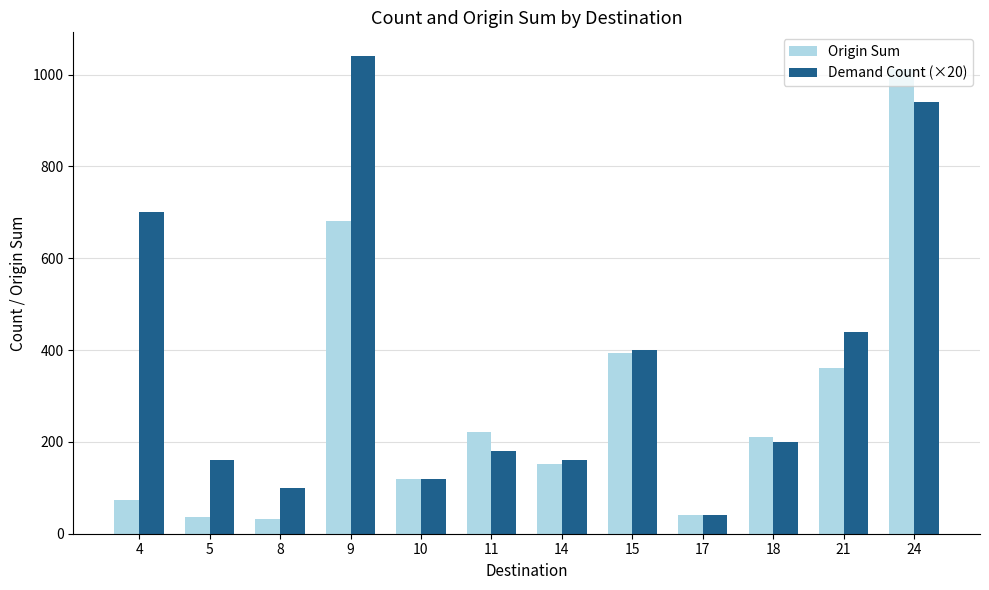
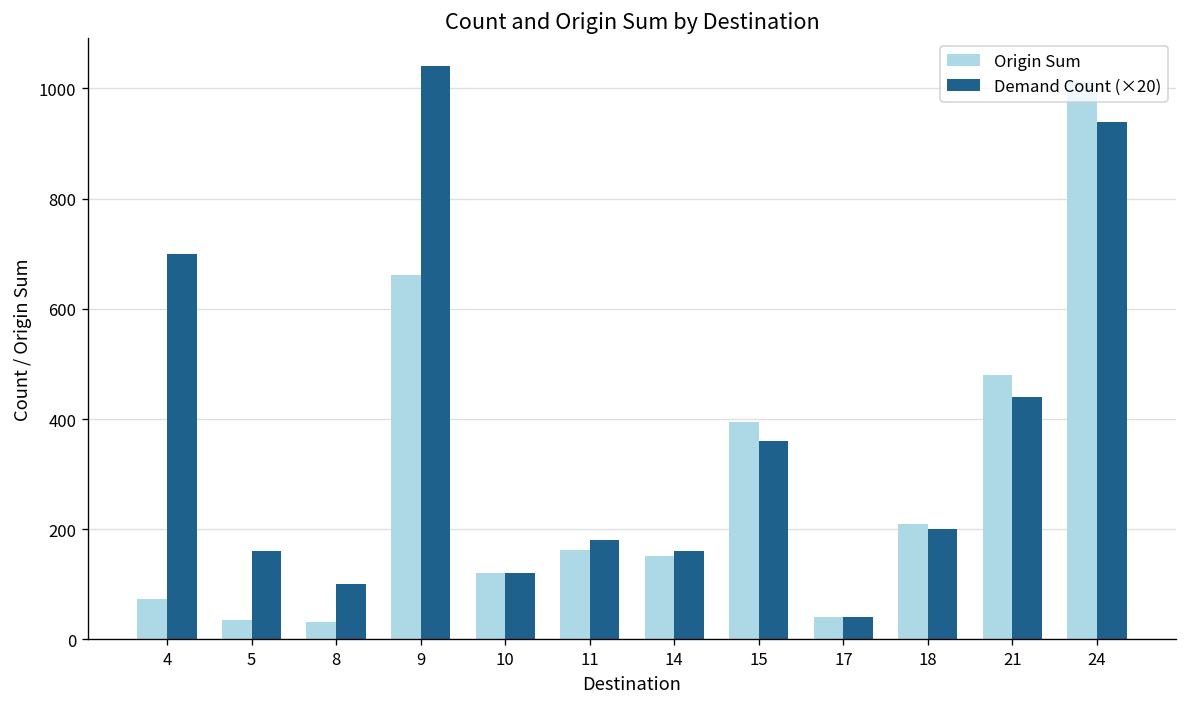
  {
    "Origin Sum": {
      "4": 70,
      "5": 40,
      "8": 30,
-     "9": 680,
+     "9": 660,
      "10": 120,
-     "11": 220,
+     "11": 160,
      "14": 150,
      "15": 390,
      "17": 40,
      "18": 210,
-     "21": 360
+     "21": 480
    },
    "Demand Count (×20)": {
      "4": 700,
      "5": 160,
      "8": 100,
      "9": 1040,
      "10": 120,
      "11": 180,
      "14": 160,
-     "15": 400,
+     "15": 360,
      "17": 40,
      "18": 200,
      "21": 440,
      "24": 940
    }
  }
